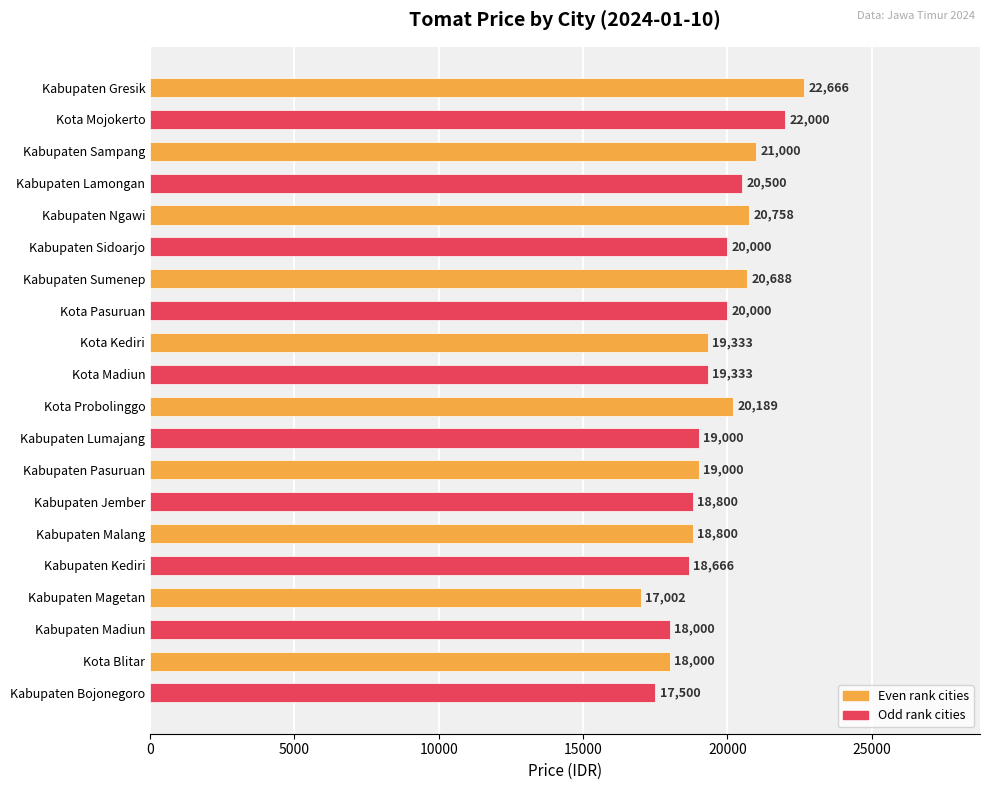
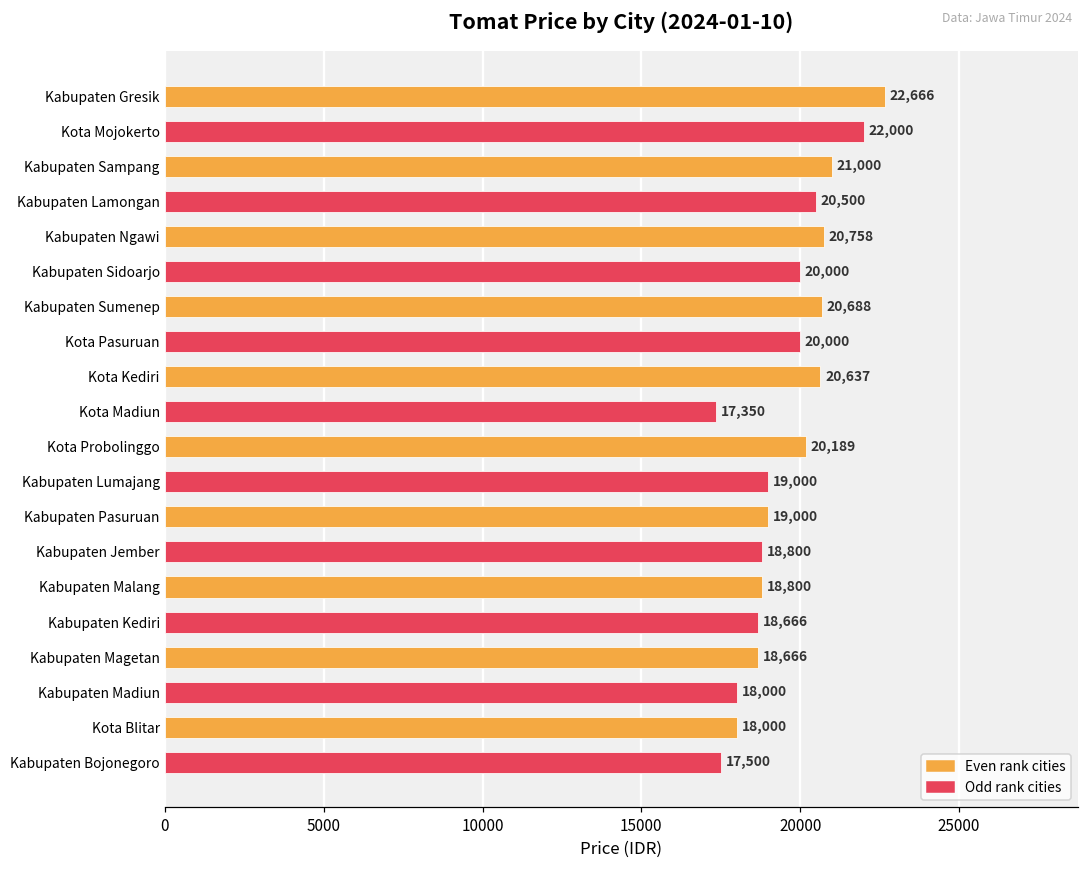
  {
    "Kabupaten Gresik": "22,666",
    "Kota Mojokerto": "22,000",
    "Kabupaten Sampang": "21,000",
    "Kabupaten Lamongan": "20,500",
    "Kabupaten Ngawi": "20,758",
    "Kabupaten Sidoarjo": "20,000",
    "Kabupaten Sumenep": "20,688",
    "Kota Pasuruan": "20,000",
-   "Kota Kediri": "19,333",
-   "Kota Madiun": "19,333",
+   "Kota Kediri": "20,637",
+   "Kota Madiun": "17,350",
    "Kota Probolinggo": "20,189",
    "Kabupaten Lumajang": "19,000",
    "Kabupaten Pasuruan": "19,000",
    "Kabupaten Jember": "18,800",
    "Kabupaten Malang": "18,800",
    "Kabupaten Kediri": "18,666",
-   "Kabupaten Magetan": "17,002",
+   "Kabupaten Magetan": "18,666",
    "Kabupaten Madiun": "18,000",
    "Kota Blitar": "18,000",
    "Kabupaten Bojonegoro": "17,500"
  }
